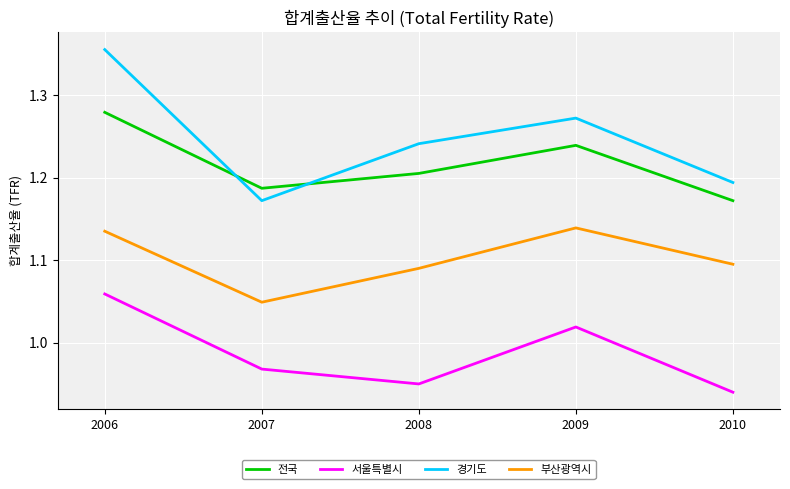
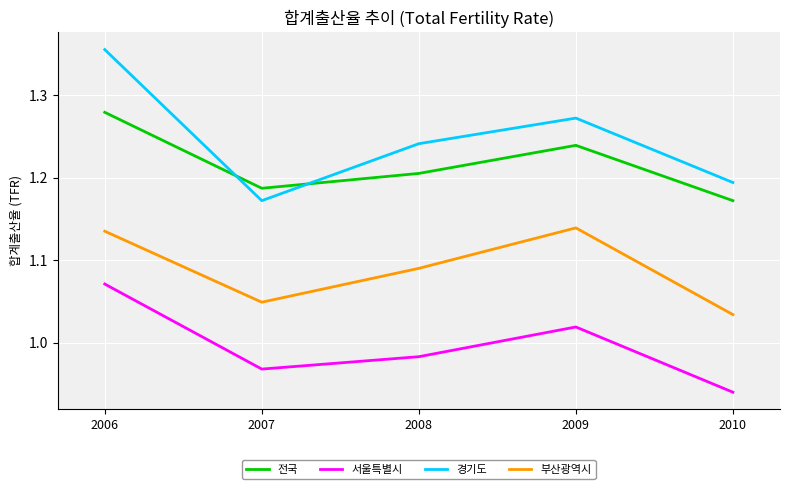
  {
    "전국": {
      "2006": 1.28,
      "2007": 1.19,
      "2008": 1.21,
      "2009": 1.24,
      "2010": 1.17
    },
    "서울특별시": {
-     "2006": 1.06,
+     "2006": 1.07,
      "2007": 0.97,
-     "2008": 0.95,
+     "2008": 0.98,
      "2009": 1.02,
      "2010": 0.94
    },
    "경기도": {
      "2006": 1.36,
      "2007": 1.17,
      "2008": 1.24,
      "2009": 1.27,
      "2010": 1.19
    },
    "부산광역시": {
      "2006": 1.14,
      "2007": 1.05,
      "2008": 1.09,
      "2009": 1.14,
-     "2010": 1.10
+     "2010": 1.03
    }
  }
